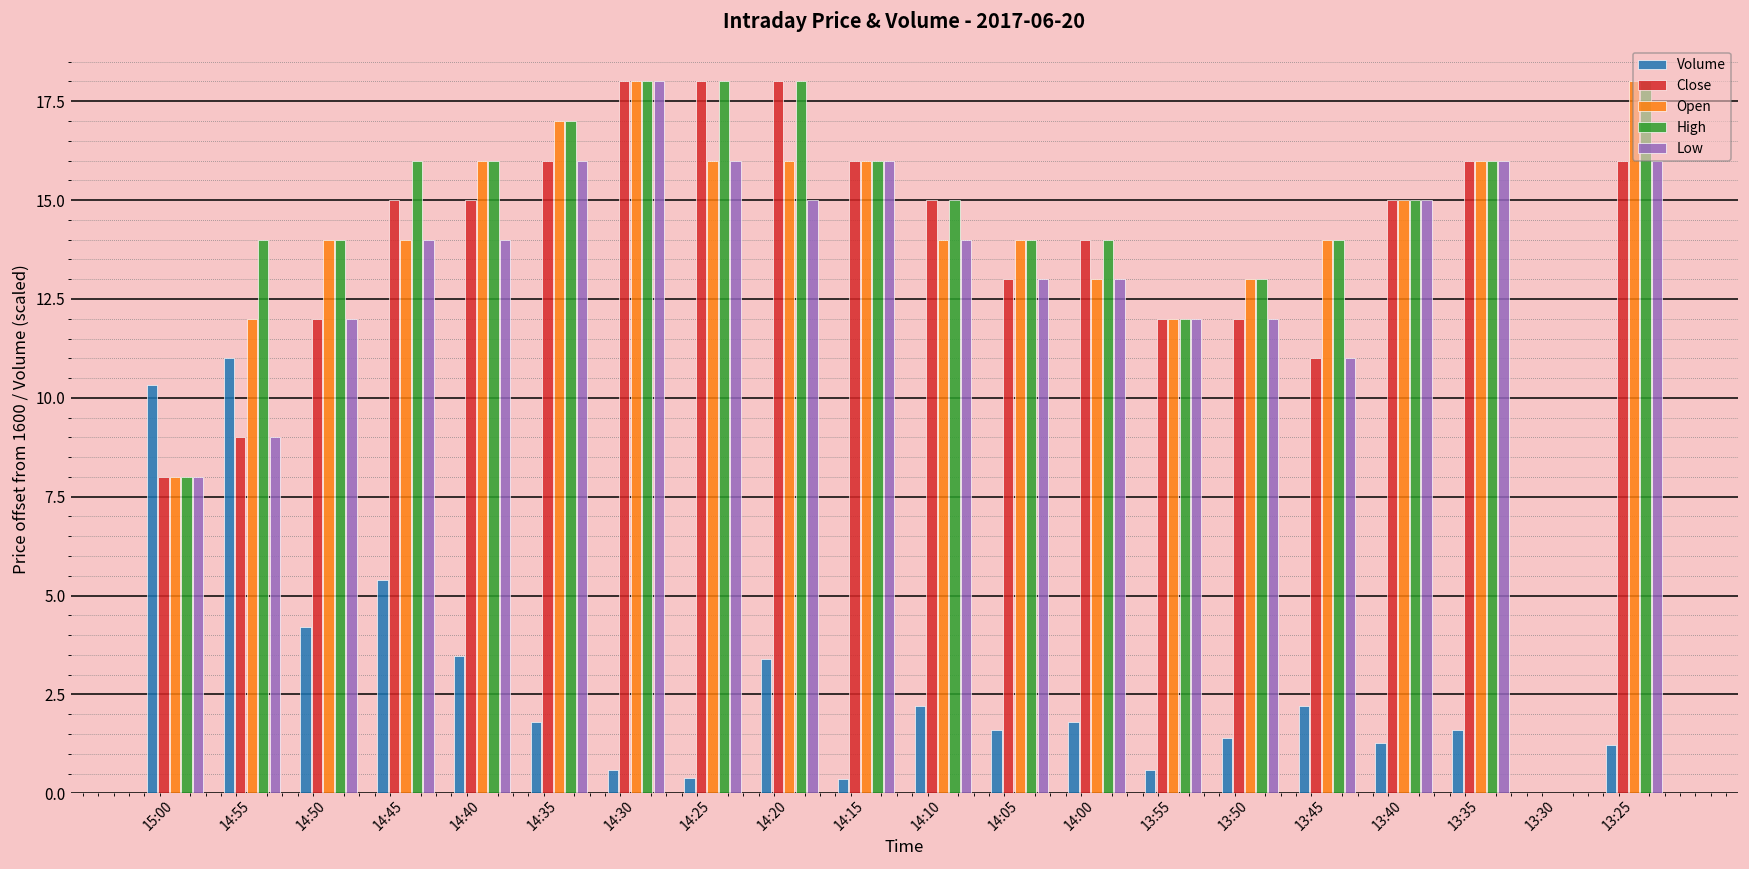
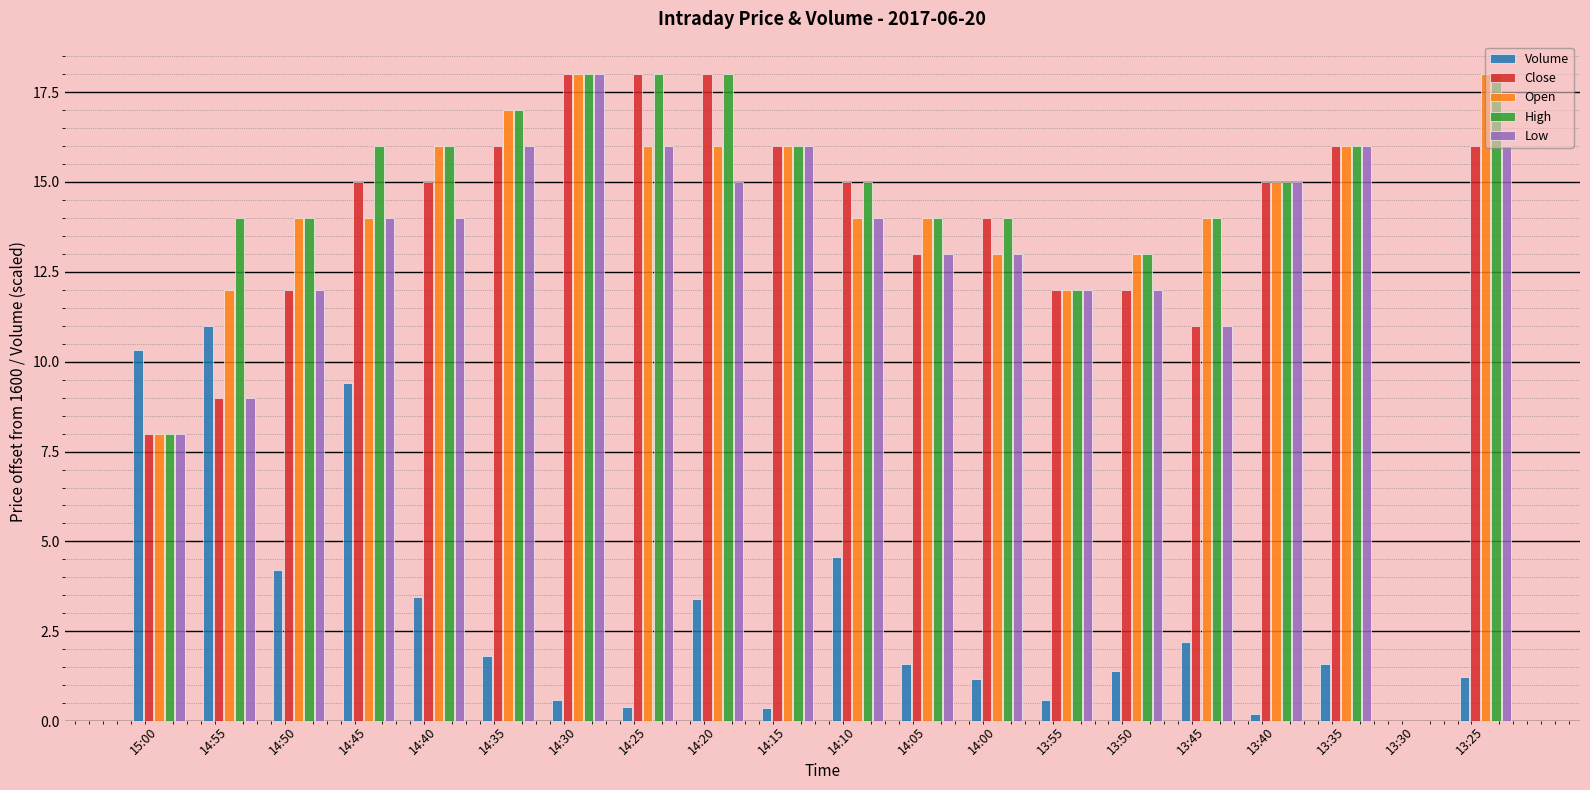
  {
    "Volume": {
      "15:00": 10.3,
      "14:55": 11.0,
      "14:50": 4.2,
-     "14:45": 5.4,
+     "14:45": 9.4,
      "14:40": 3.5,
      "14:35": 1.8,
      "14:30": 0.6,
      "14:25": 0.4,
      "14:20": 3.4,
      "14:15": 0.4,
-     "14:10": 2.2,
+     "14:10": 4.6,
      "14:05": 1.6,
-     "14:00": 1.8,
+     "14:00": 1.2,
      "13:55": 0.6,
      "13:50": 1.4,
      "13:45": 2.2,
-     "13:40": 1.3,
+     "13:40": 0.2,
      "13:35": 1.6,
      "13:30": 0.0,
      "13:25": 1.2
    },
    "Close": {
      "15:00": 8.0,
      "14:55": 9.0,
      "14:50": 12.0,
      "14:45": 15.0,
      "14:40": 15.0,
      "14:35": 16.0,
      "14:30": 18.0,
      "14:25": 18.0,
      "14:20": 18.0,
      "14:15": 16.0,
      "14:10": 15.0,
      "14:05": 13.0,
      "14:00": 14.0,
      "13:55": 12.0,
      "13:50": 12.0,
      "13:45": 11.0,
      "13:40": 15.0,
      "13:35": 16.0,
      "13:30": 0.0,
      "13:25": 16.0
    },
    "Open": {
      "15:00": 8.0,
      "14:55": 12.0,
      "14:50": 14.0,
      "14:45": 14.0,
      "14:40": 16.0,
      "14:35": 17.0,
      "14:30": 18.0,
      "14:25": 16.0,
      "14:20": 16.0,
      "14:15": 16.0,
      "14:10": 14.0,
      "14:05": 14.0,
      "14:00": 13.0,
      "13:55": 12.0,
      "13:50": 13.0,
      "13:45": 14.0,
      "13:40": 15.0,
      "13:35": 16.0,
      "13:30": 0.0
    },
    "High": {
      "15:00": 8.0,
      "14:55": 14.0,
      "14:50": 14.0,
      "14:45": 16.0,
      "14:40": 16.0,
      "14:35": 17.0,
      "14:30": 18.0,
      "14:25": 18.0,
      "14:20": 18.0,
      "14:15": 16.0,
      "14:10": 15.0,
      "14:05": 14.0,
      "14:00": 14.0,
      "13:55": 12.0,
      "13:50": 13.0,
      "13:45": 14.0,
      "13:40": 15.0,
      "13:35": 16.0,
      "13:30": 0.0
    },
    "Low": {
      "15:00": 8.0,
      "14:55": 9.0,
      "14:50": 12.0,
      "14:45": 14.0,
      "14:40": 14.0,
      "14:35": 16.0,
      "14:30": 18.0,
      "14:25": 16.0,
      "14:20": 15.0,
      "14:15": 16.0,
      "14:10": 14.0,
      "14:05": 13.0,
      "14:00": 13.0,
      "13:55": 12.0,
      "13:50": 12.0,
      "13:45": 11.0,
      "13:40": 15.0,
      "13:35": 16.0,
      "13:30": 0.0
    }
  }
